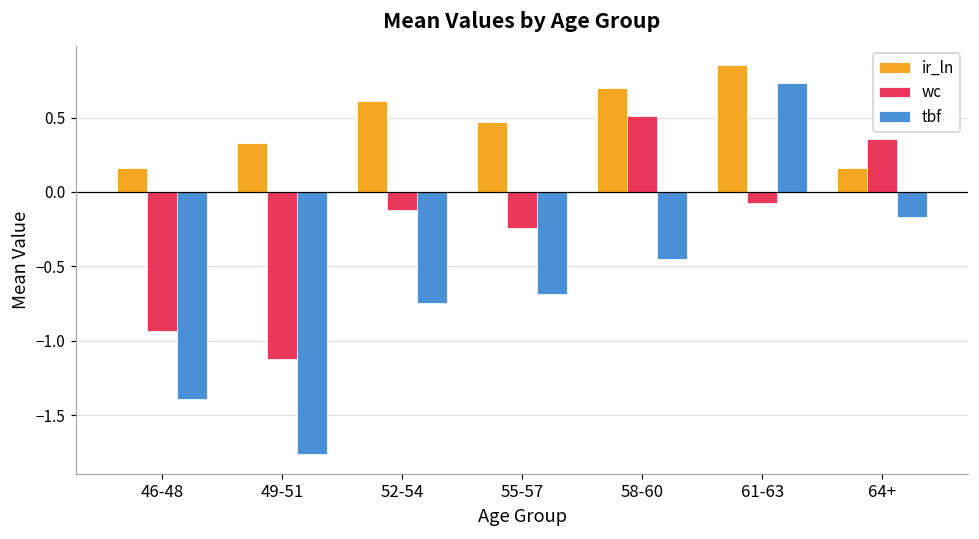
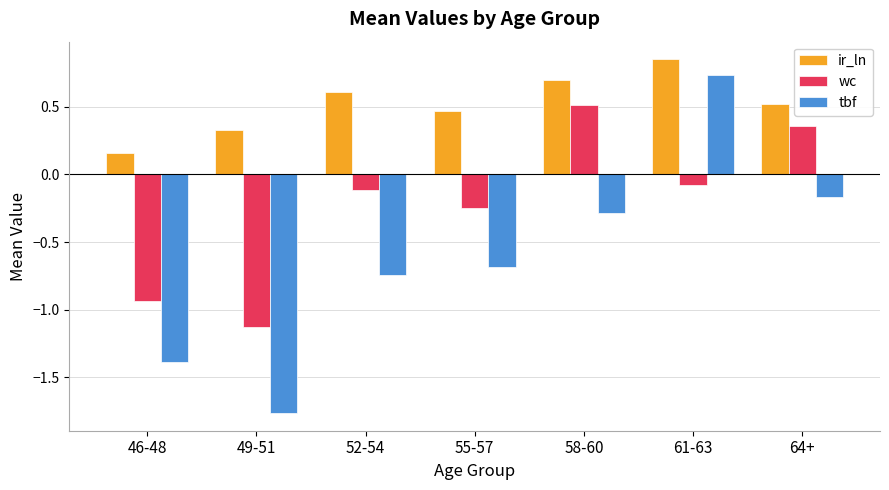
  {
    "ir_ln": {
      "46-48": 0.16,
      "49-51": 0.33,
      "52-54": 0.61,
      "55-57": 0.47,
      "58-60": 0.70,
      "61-63": 0.85,
-     "64+": 0.16
+     "64+": 0.52
    },
    "wc": {
      "46-48": -0.94,
      "49-51": -1.12,
      "52-54": -0.12,
      "55-57": -0.25,
      "58-60": 0.51,
      "61-63": -0.08,
      "64+": 0.36
    },
    "tbf": {
      "46-48": -1.39,
      "49-51": -1.76,
      "52-54": -0.75,
      "55-57": -0.69,
-     "58-60": -0.45,
+     "58-60": -0.29,
      "61-63": 0.73,
      "64+": -0.17
    }
  }
